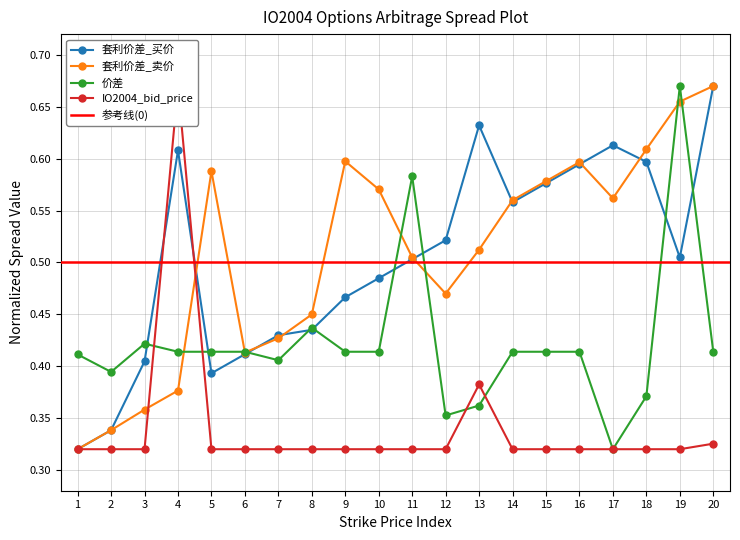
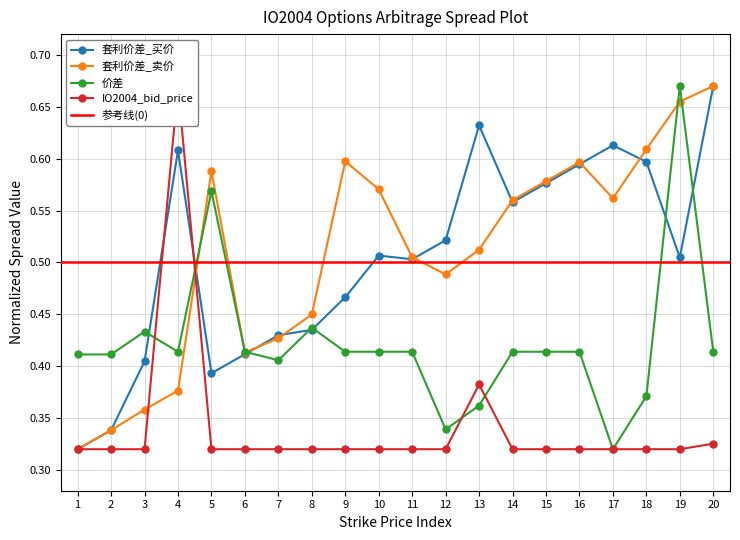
  {
    "套利价差_买价": {
      "3": 0.405,
      "4": 0.608,
      "5": 0.393,
      "7": 0.430,
      "9": 0.466,
-     "10": 0.485,
+     "10": 0.507,
      "12": 0.521,
      "13": 0.632,
      "17": 0.613,
      "18": 0.597,
      "19": 0.505
    },
    "套利价差_卖价": {
      "3": 0.358,
      "4": 0.376,
      "5": 0.588,
      "7": 0.427,
      "8": 0.450,
      "9": 0.597,
      "10": 0.570,
-     "12": 0.470,
+     "12": 0.488,
      "13": 0.512,
      "17": 0.562,
      "18": 0.609,
      "19": 0.655
    },
    "价差": {
      "1": 0.411,
-     "2": 0.394,
-     "3": 0.422,
+     "2": 0.411,
+     "3": 0.433,
      "4": 0.414,
-     "5": 0.414,
+     "5": 0.569,
      "7": 0.406,
      "9": 0.414,
      "10": 0.414,
-     "11": 0.583,
-     "12": 0.353,
+     "11": 0.414,
+     "12": 0.339,
      "13": 0.362,
      "14": 0.414,
      "15": 0.414,
      "16": 0.414,
      "18": 0.371,
      "19": 0.670,
      "20": 0.414
    },
    "IO2004_bid_price": {
      "2": 0.320,
      "3": 0.320,
      "5": 0.320,
      "6": 0.320,
      "7": 0.320,
      "8": 0.320,
      "9": 0.320,
      "10": 0.320,
      "11": 0.320,
      "12": 0.320,
      "13": 0.382,
      "14": 0.320,
      "15": 0.320,
      "16": 0.320,
      "18": 0.320,
      "19": 0.320,
      "20": 0.325
    }
  }
